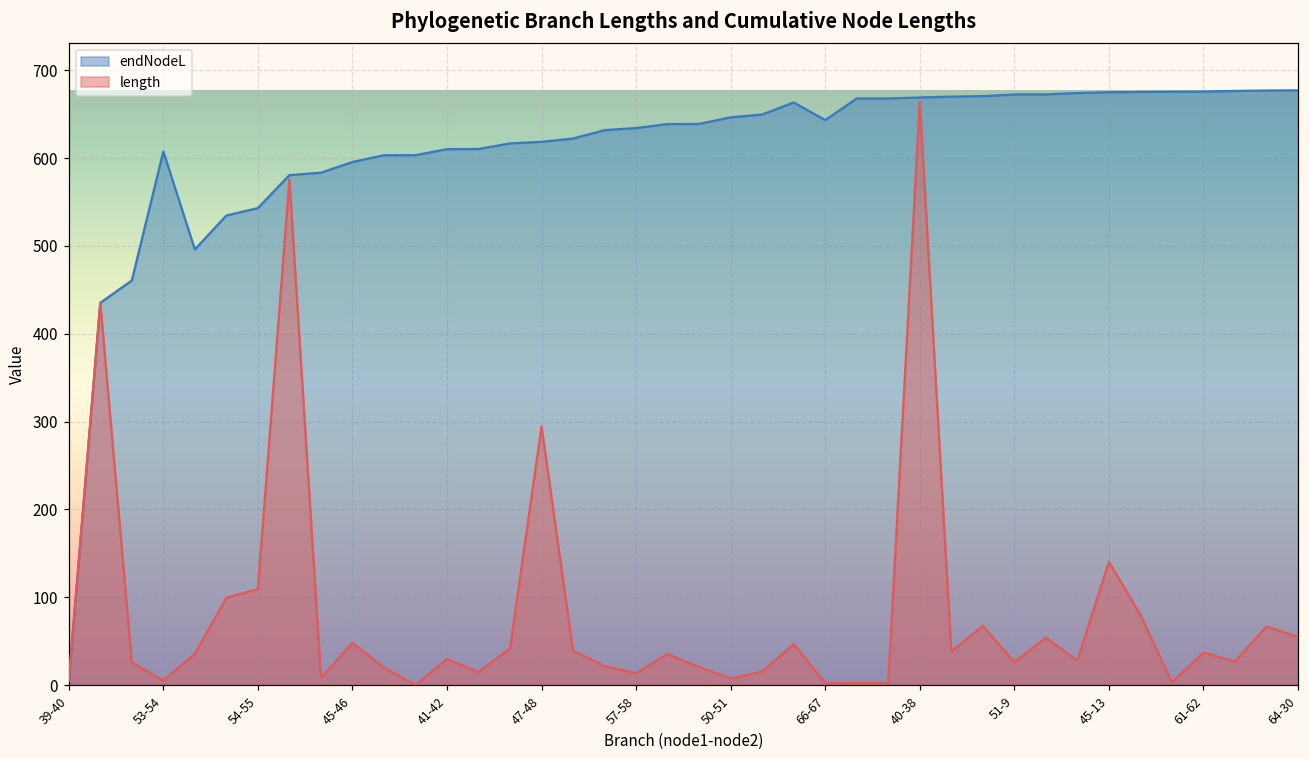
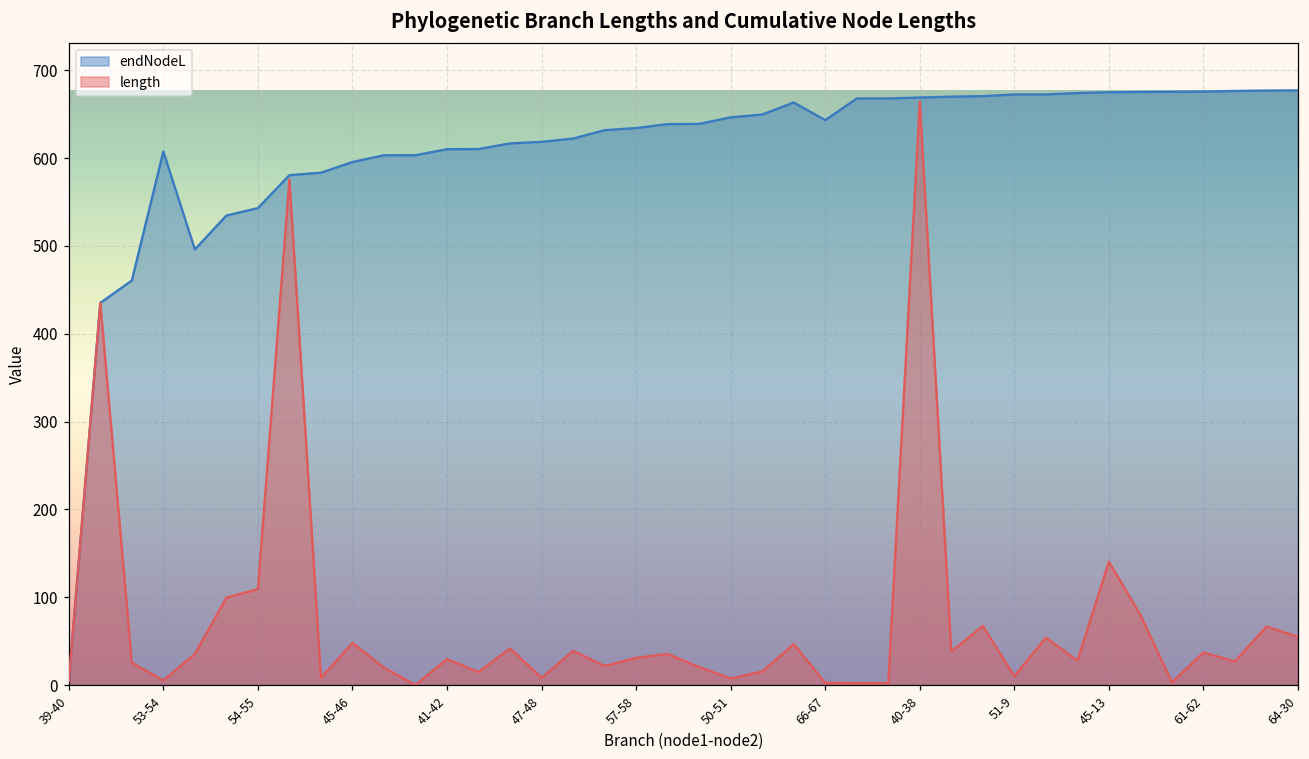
  {
    "endNodeL": {
      "53-54": 610,
      "54-55": 540,
      "45-46": 600,
      "41-42": 610,
      "47-48": 620,
      "57-58": 630,
      "50-51": 650,
      "66-67": 640,
      "40-38": 670,
      "51-9": 670,
      "45-13": 680,
      "61-62": 680,
      "64-30": 680
    },
    "length": {
      "53-54": 10,
      "54-55": 110,
      "45-46": 50,
      "41-42": 30,
-     "47-48": 290,
-     "57-58": 10,
+     "47-48": 10,
+     "57-58": 30,
      "50-51": 10,
      "66-67": 0,
      "40-38": 660,
-     "51-9": 30,
+     "51-9": 10,
      "45-13": 140,
      "61-62": 40,
      "64-30": 50
    }
  }
